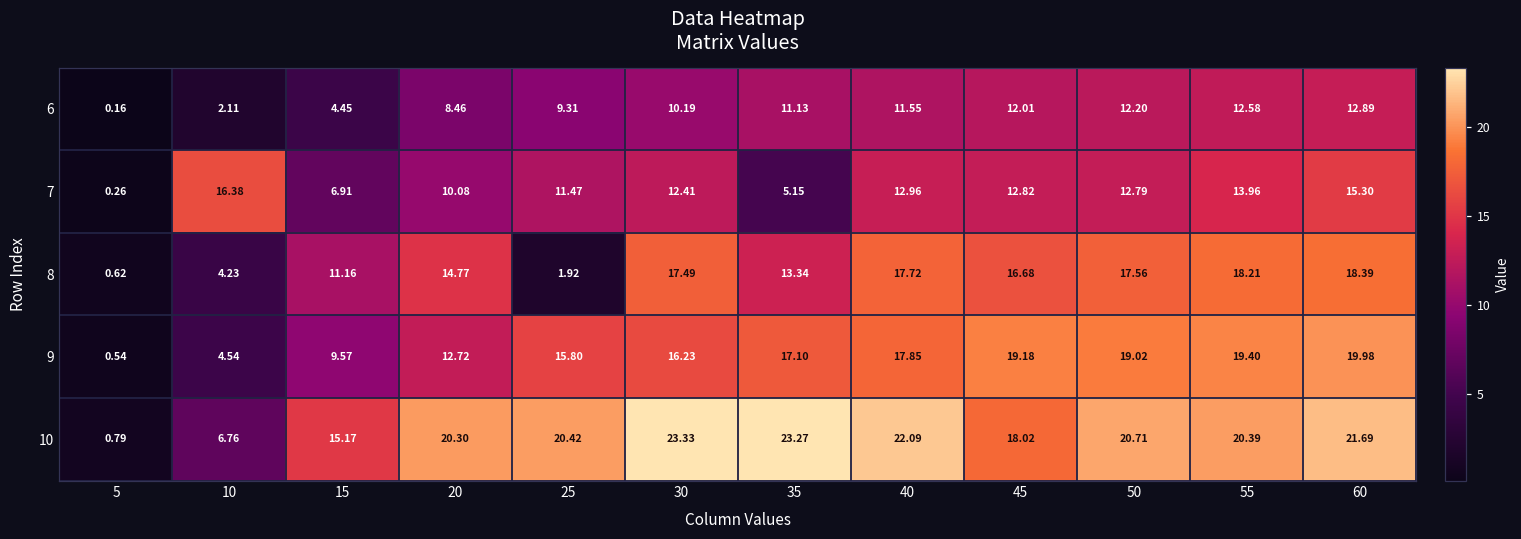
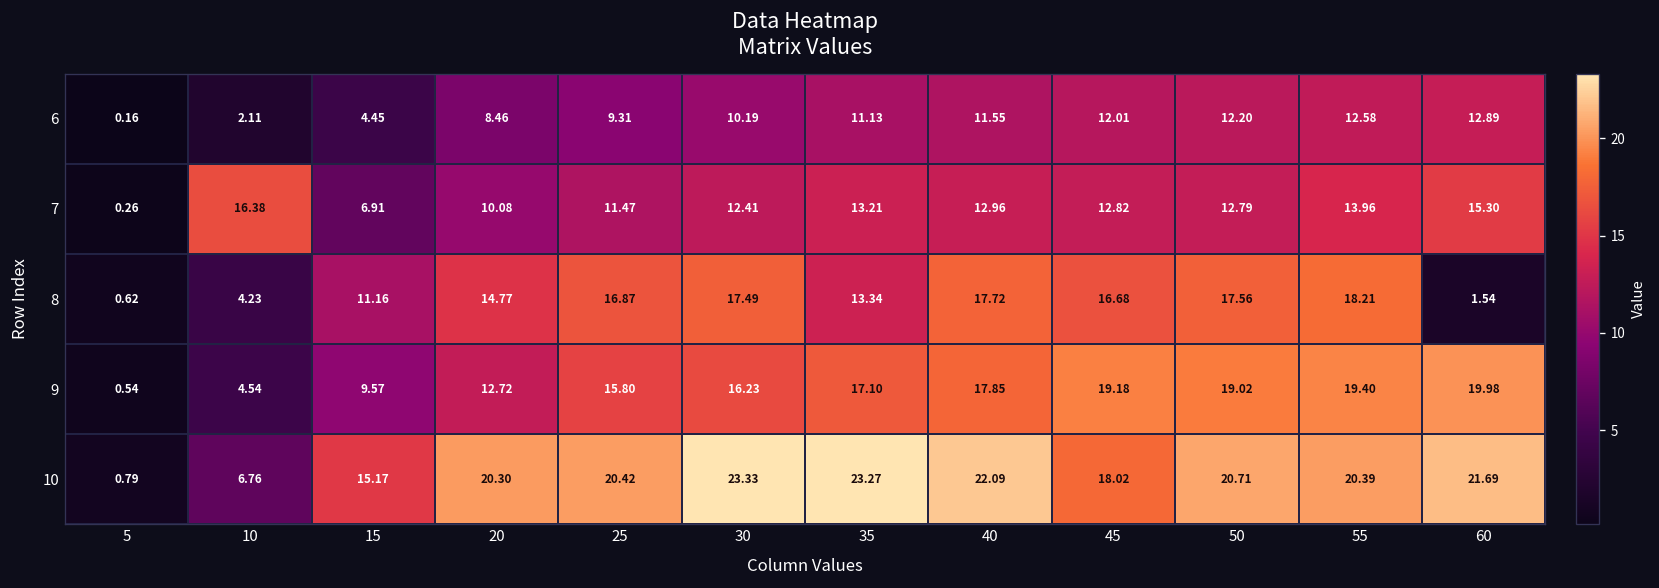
  {
    "6": {
      "5": 0.16,
      "10": 2.11,
      "15": 4.45,
      "20": 8.46,
      "25": 9.31,
      "30": 10.19,
      "35": 11.13,
      "40": 11.55,
      "45": 12.01,
      "50": 12.20,
      "55": 12.58,
      "60": 12.89
    },
    "7": {
      "5": 0.26,
      "10": 16.38,
      "15": 6.91,
      "20": 10.08,
      "25": 11.47,
      "30": 12.41,
-     "35": 5.15,
+     "35": 13.21,
      "40": 12.96,
      "45": 12.82,
      "50": 12.79,
      "55": 13.96,
      "60": 15.30
    },
    "8": {
      "5": 0.62,
      "10": 4.23,
      "15": 11.16,
      "20": 14.77,
-     "25": 1.92,
+     "25": 16.87,
      "30": 17.49,
      "35": 13.34,
      "40": 17.72,
      "45": 16.68,
      "50": 17.56,
      "55": 18.21,
-     "60": 18.39
+     "60": 1.54
    },
    "9": {
      "5": 0.54,
      "10": 4.54,
      "15": 9.57,
      "20": 12.72,
      "25": 15.80,
      "30": 16.23,
      "35": 17.10,
      "40": 17.85,
      "45": 19.18,
      "50": 19.02,
      "55": 19.40,
      "60": 19.98
    },
    "10": {
      "5": 0.79,
      "10": 6.76,
      "15": 15.17,
      "20": 20.30,
      "25": 20.42,
      "30": 23.33,
      "35": 23.27,
      "40": 22.09,
      "45": 18.02,
      "50": 20.71,
      "55": 20.39,
      "60": 21.69
    }
  }
